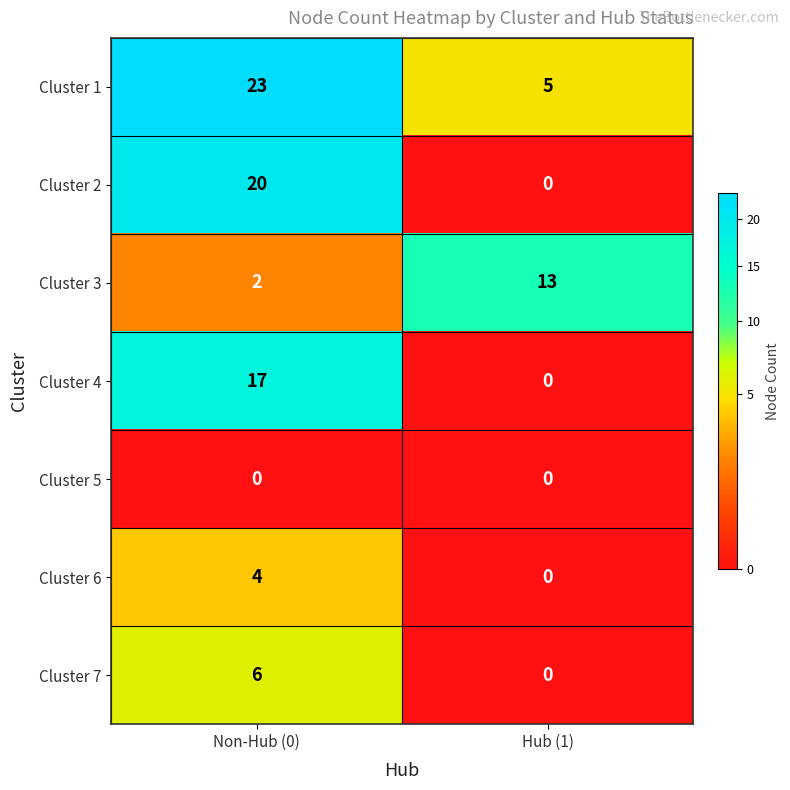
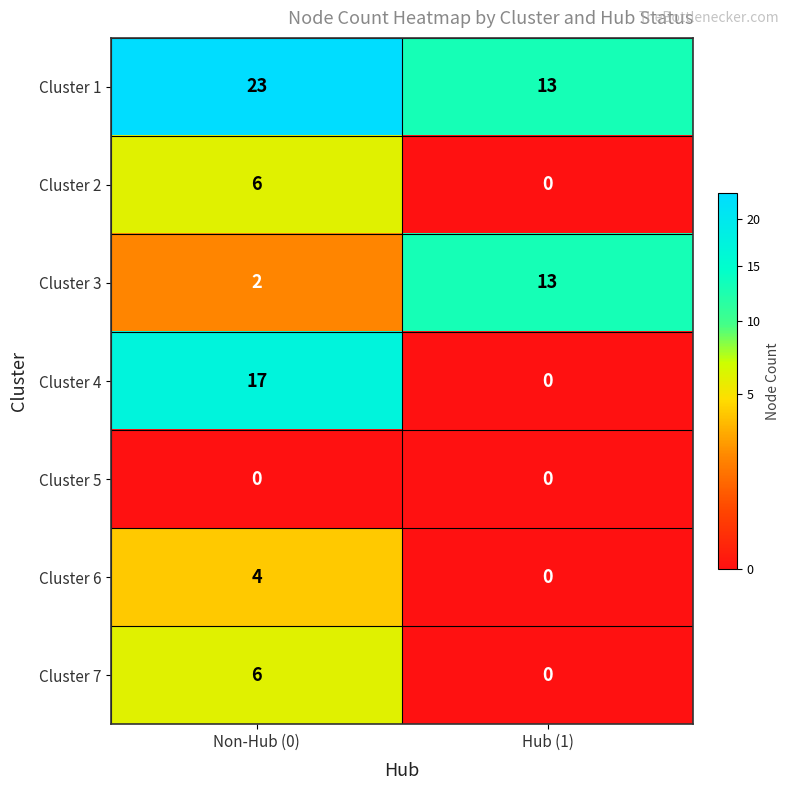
  {
    "Cluster 1": {
      "Non-Hub (0)": 23,
-     "Hub (1)": 5
+     "Hub (1)": 13
    },
    "Cluster 2": {
-     "Non-Hub (0)": 20,
+     "Non-Hub (0)": 6,
      "Hub (1)": 0
    },
    "Cluster 3": {
      "Non-Hub (0)": 2,
      "Hub (1)": 13
    },
    "Cluster 4": {
      "Non-Hub (0)": 17,
      "Hub (1)": 0
    },
    "Cluster 5": {
      "Non-Hub (0)": 0,
      "Hub (1)": 0
    },
    "Cluster 6": {
      "Non-Hub (0)": 4,
      "Hub (1)": 0
    },
    "Cluster 7": {
      "Non-Hub (0)": 6,
      "Hub (1)": 0
    }
  }
